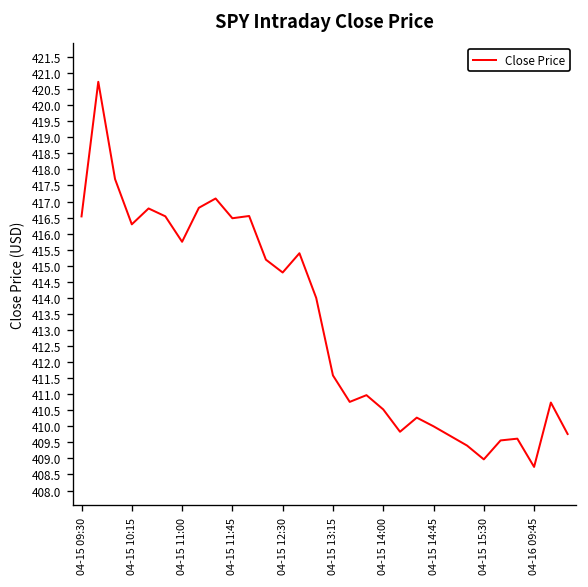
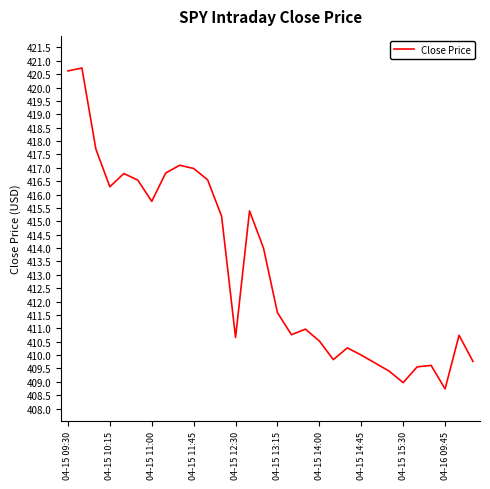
  {
-   "04-15 09:30": 416.5,
+   "04-15 09:30": 420.6,
    "04-15 10:15": 416.3,
    "04-15 11:00": 415.7,
-   "04-15 11:45": 416.5,
-   "04-15 12:30": 414.8,
+   "04-15 11:45": 417.0,
+   "04-15 12:30": 410.7,
    "04-15 13:15": 411.6,
    "04-15 14:00": 410.5,
    "04-15 14:45": 410.0,
    "04-15 15:30": 409.0,
    "04-16 09:45": 408.7
  }
